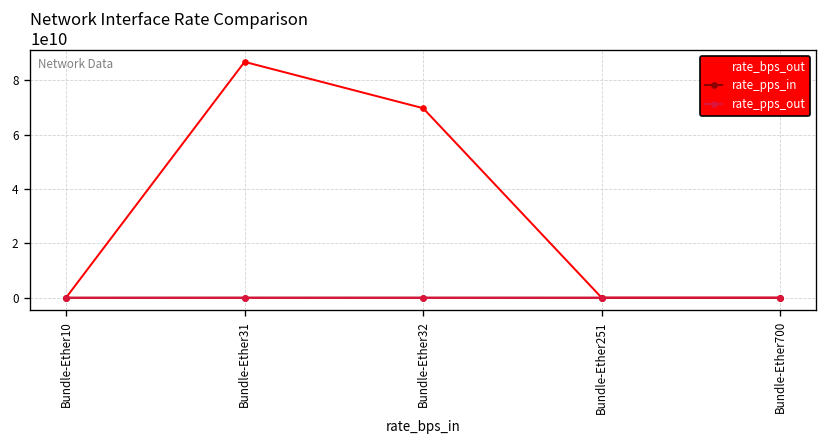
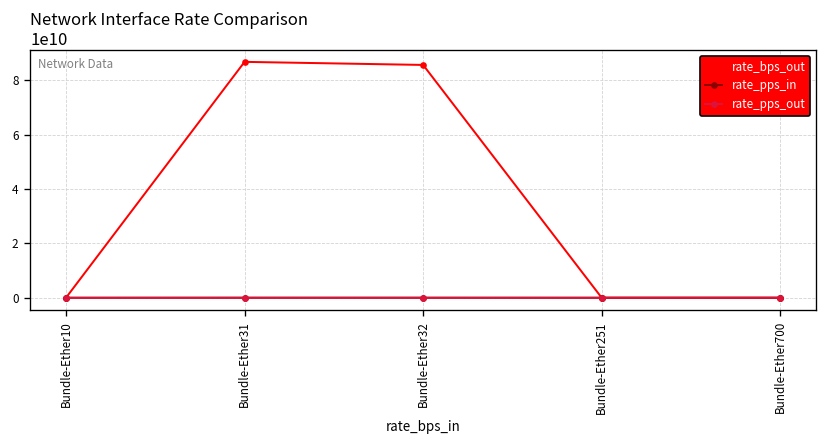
  {
    "rate_bps_out": {
      "Bundle-Ether31": 87000000000,
-     "Bundle-Ether32": 70000000000
+     "Bundle-Ether32": 86000000000
    },
    "rate_pps_out": {
      "Bundle-Ether31": 0,
      "Bundle-Ether32": 0
    }
  }
